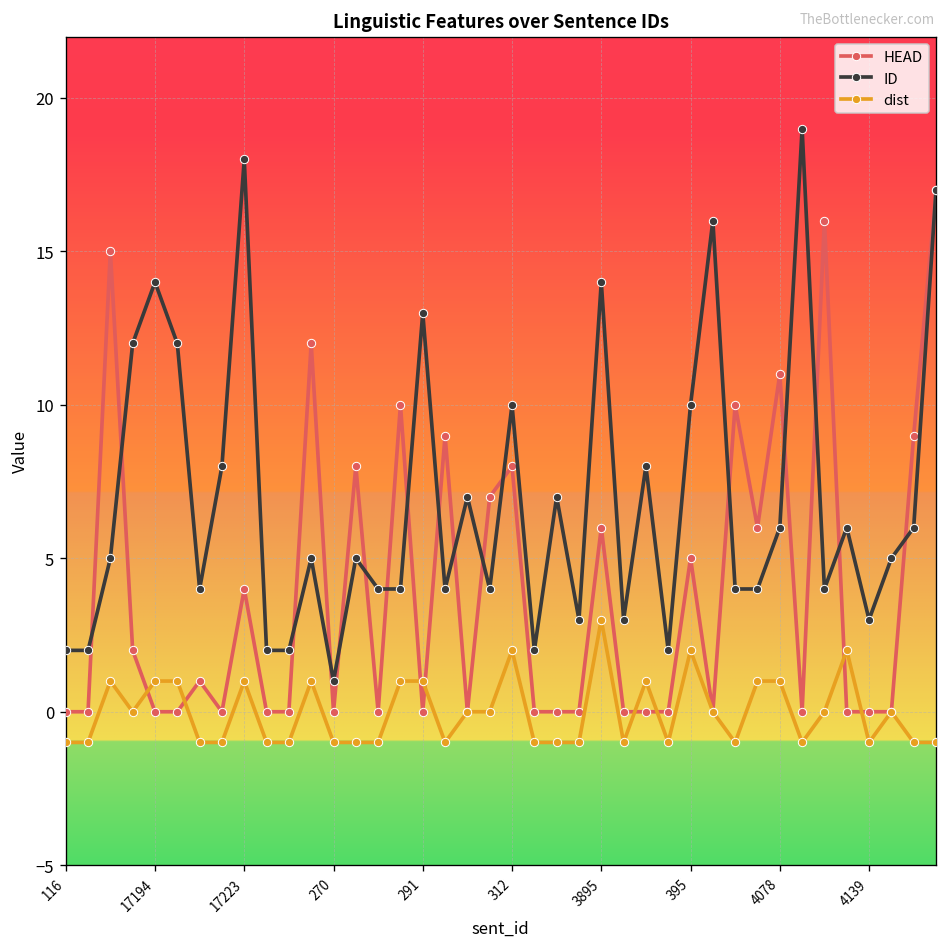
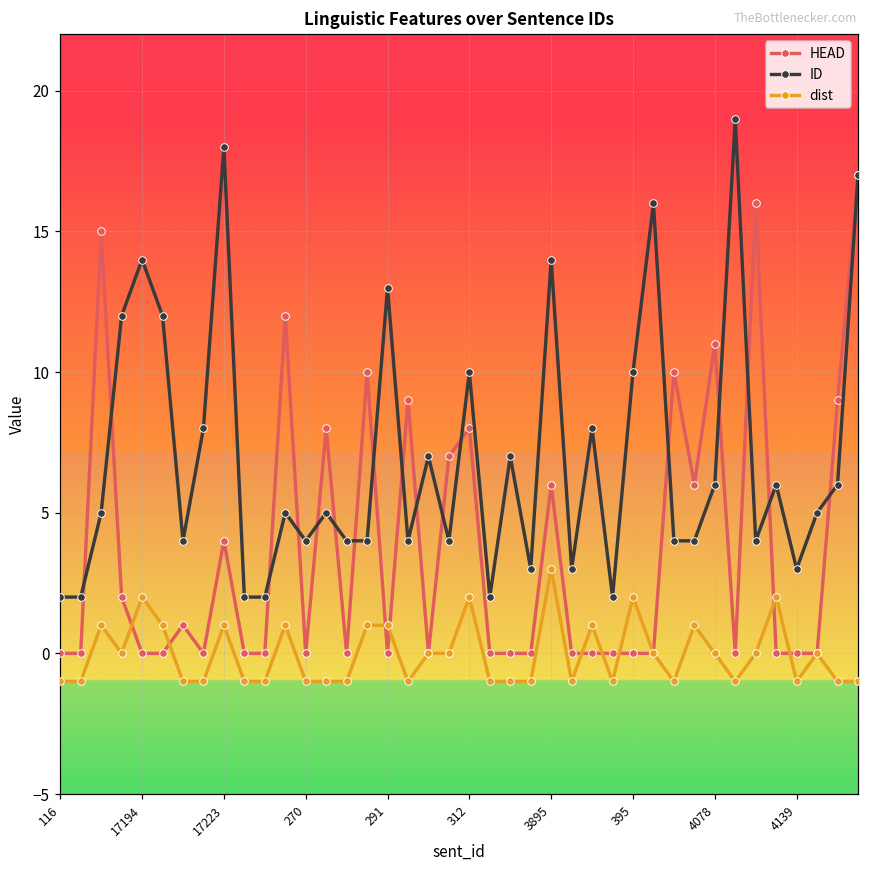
  {
    "HEAD": {
      "116": 0,
      "17194": 0,
      "17223": 4,
      "270": 0,
      "291": 0,
      "312": 8,
      "3895": 6,
-     "395": 5,
+     "395": 0,
      "4078": 11,
      "4139": 0
    },
    "ID": {
      "116": 2,
      "17194": 14,
      "17223": 18,
-     "270": 1,
+     "270": 4,
      "291": 13,
      "312": 10,
      "3895": 14,
      "395": 10,
      "4078": 6,
      "4139": 3
    },
    "dist": {
      "116": -1,
-     "17194": 1,
+     "17194": 2,
      "17223": 1,
      "270": -1,
      "291": 1,
      "312": 2,
      "3895": 3,
      "395": 2,
-     "4078": 1,
+     "4078": 0,
      "4139": -1
    }
  }
